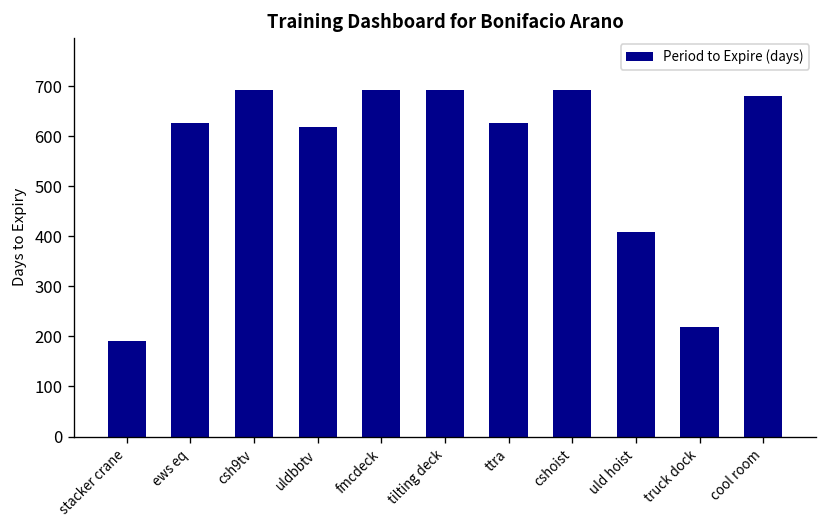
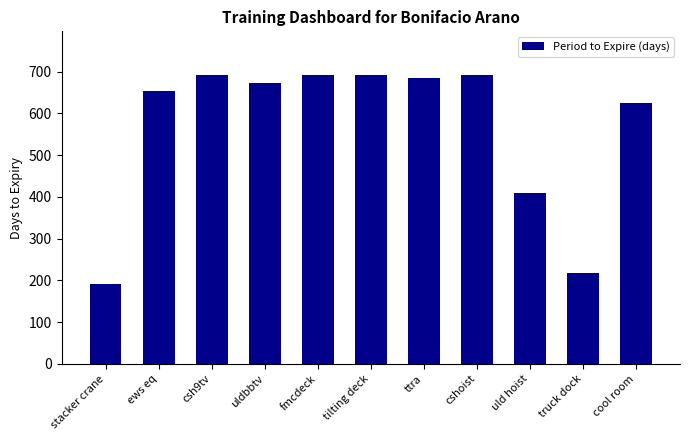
  {
    "stacker crane": 190,
-   "ews eq": 630,
+   "ews eq": 660,
    "csh9tv": 690,
-   "uldbbtv": 620,
+   "uldbbtv": 670,
    "fmcdeck": 690,
    "tilting deck": 690,
-   "ttra": 630,
+   "ttra": 690,
    "cshoist": 690,
    "uld hoist": 410,
    "truck dock": 220,
-   "cool room": 680
+   "cool room": 620
  }
